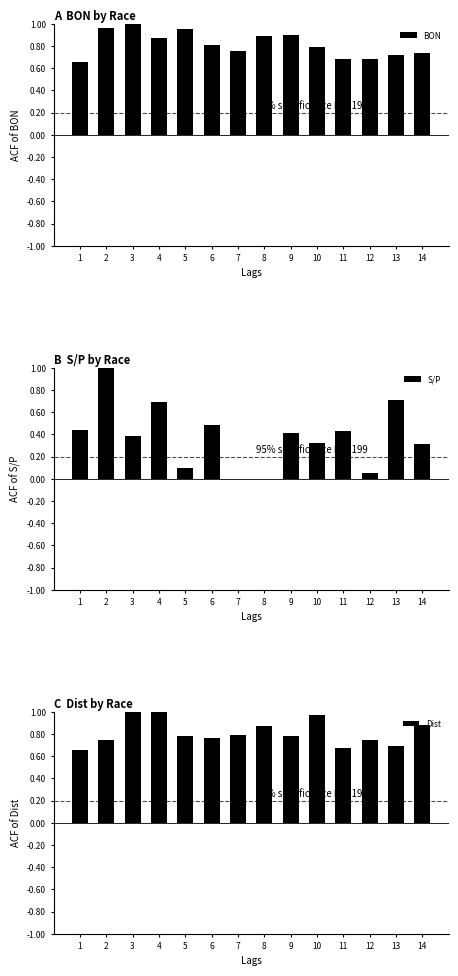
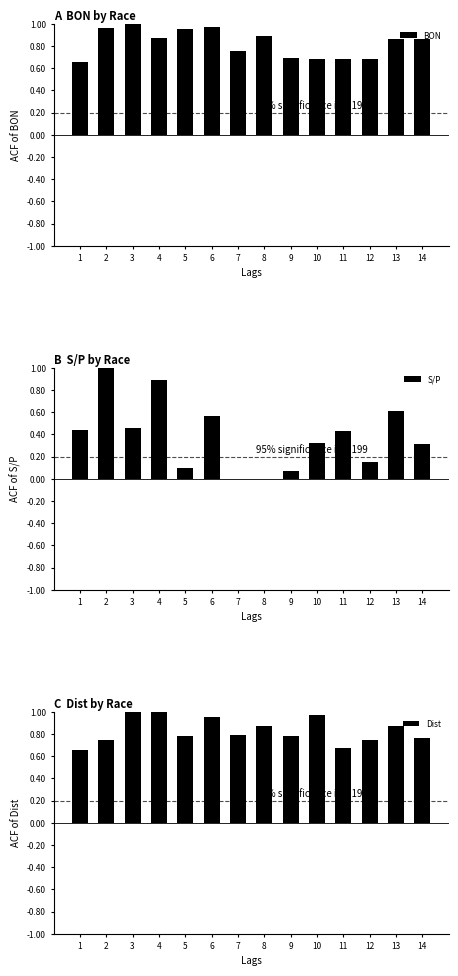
  {
    "A BON by Race": {
      "1": 0.65,
      "2": 0.96,
      "3": 1.00,
      "4": 0.87,
      "5": 0.95,
-     "6": 0.81,
+     "6": 0.97,
      "7": 0.76,
      "8": 0.89,
-     "9": 0.90,
-     "10": 0.79,
+     "9": 0.69,
+     "10": 0.68,
      "11": 0.68,
      "12": 0.68,
-     "13": 0.72,
-     "14": 0.74
+     "13": 0.86,
+     "14": 0.86
    },
    "B S/P by Race": {
      "1": 0.44,
      "2": 1.00,
-     "3": 0.38,
-     "4": 0.69,
+     "3": 0.46,
+     "4": 0.89,
      "5": 0.10,
-     "6": 0.48,
+     "6": 0.56,
      "7": 0.00,
      "8": 0.00,
-     "9": 0.41,
+     "9": 0.07,
      "11": 0.43,
-     "12": 0.05,
-     "13": 0.71,
+     "12": 0.15,
+     "13": 0.62,
      "14": 0.31
    },
    "C Dist by Race": {
      "1": 0.65,
      "2": 0.75,
      "3": 1.00,
      "4": 1.00,
      "5": 0.78,
-     "6": 0.76,
+     "6": 0.96,
      "7": 0.79,
      "8": 0.87,
      "9": 0.78,
      "10": 0.97,
      "11": 0.68,
      "12": 0.75,
-     "13": 0.69,
-     "14": 0.88
+     "13": 0.87,
+     "14": 0.76
    }
  }
